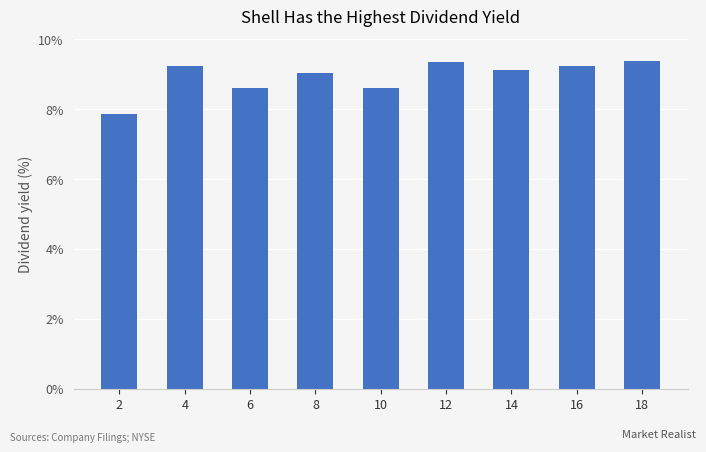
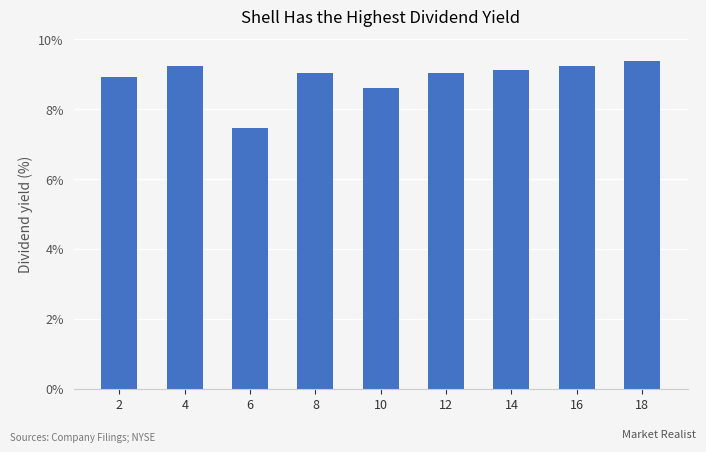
  {
-   "2": "7.9%",
+   "2": "8.9%",
    "4": "9.2%",
-   "6": "8.6%",
+   "6": "7.5%",
    "8": "9.0%",
    "10": "8.6%",
-   "12": "9.3%",
+   "12": "9.0%",
    "14": "9.1%",
    "16": "9.2%",
    "18": "9.4%"
  }
